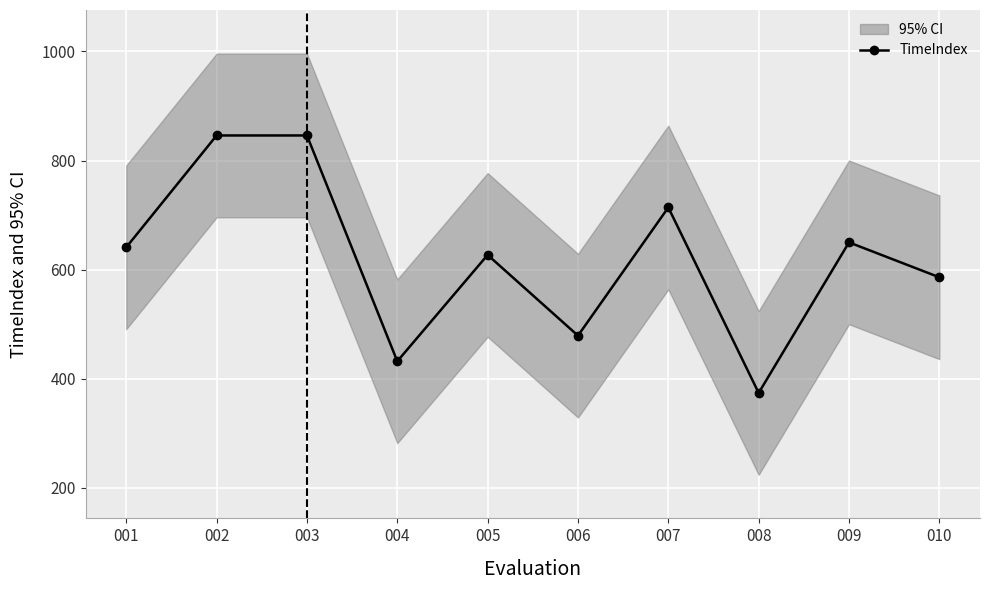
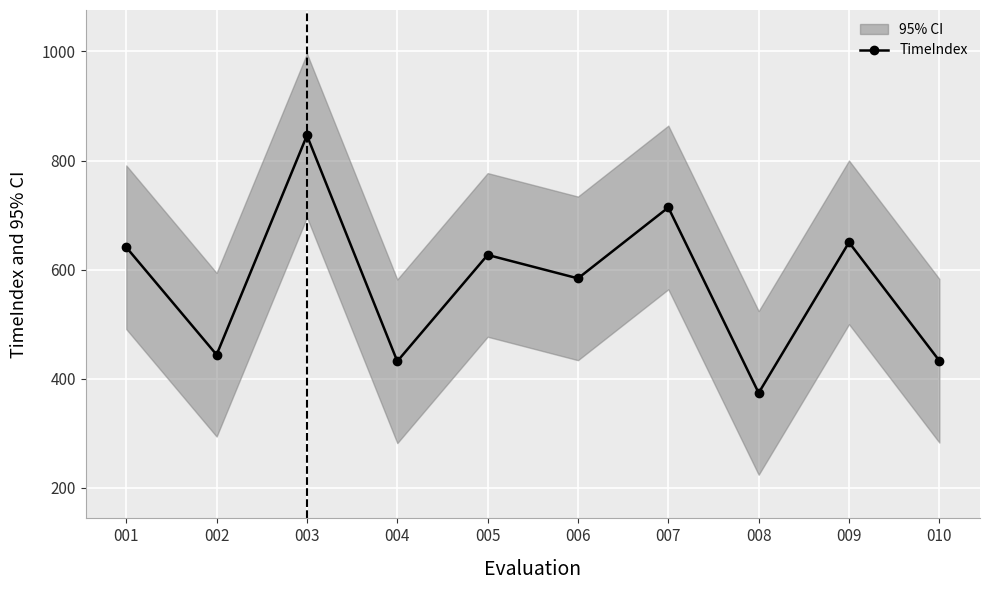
  {
    "TimeIndex": {
      "001": 640,
-     "002": 850,
+     "002": 440,
      "003": 850,
      "004": 430,
      "005": 630,
-     "006": 480,
+     "006": 580,
      "007": 710,
      "008": 370,
      "009": 650,
-     "010": 590
+     "010": 430
    }
  }
